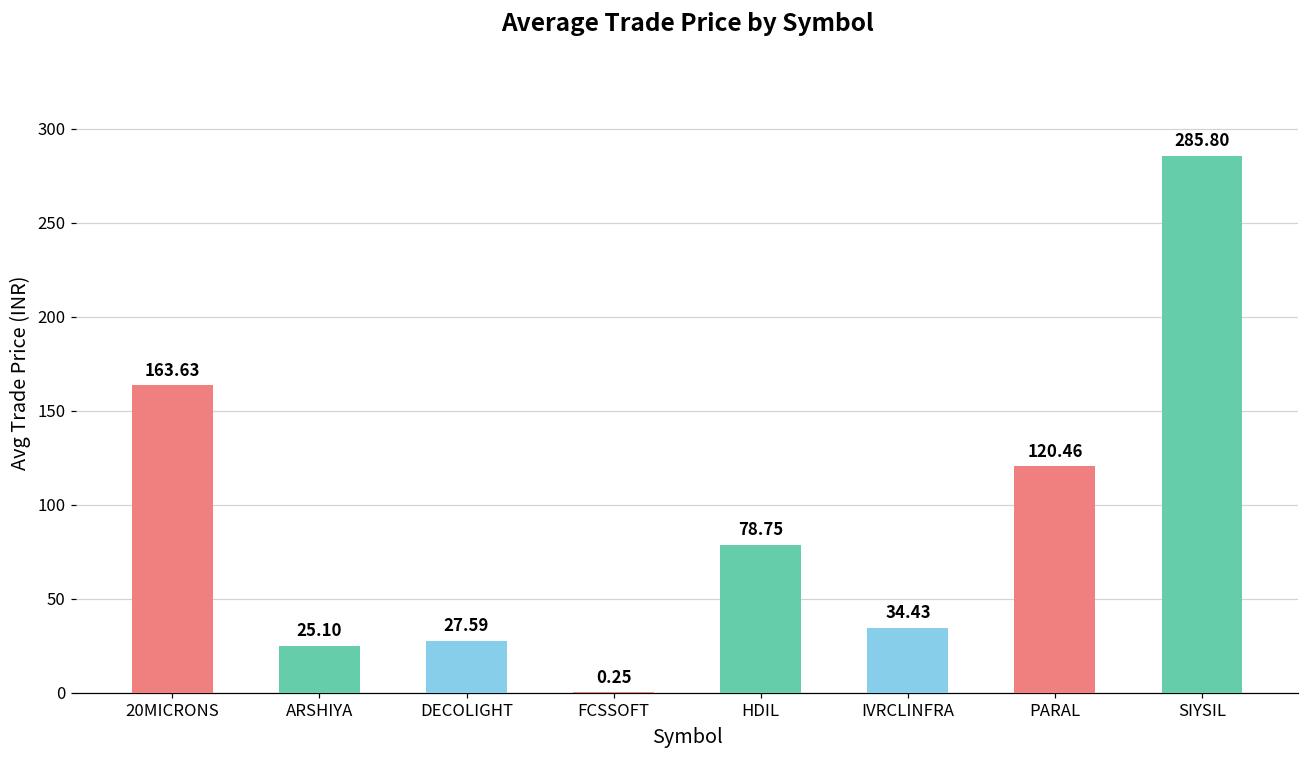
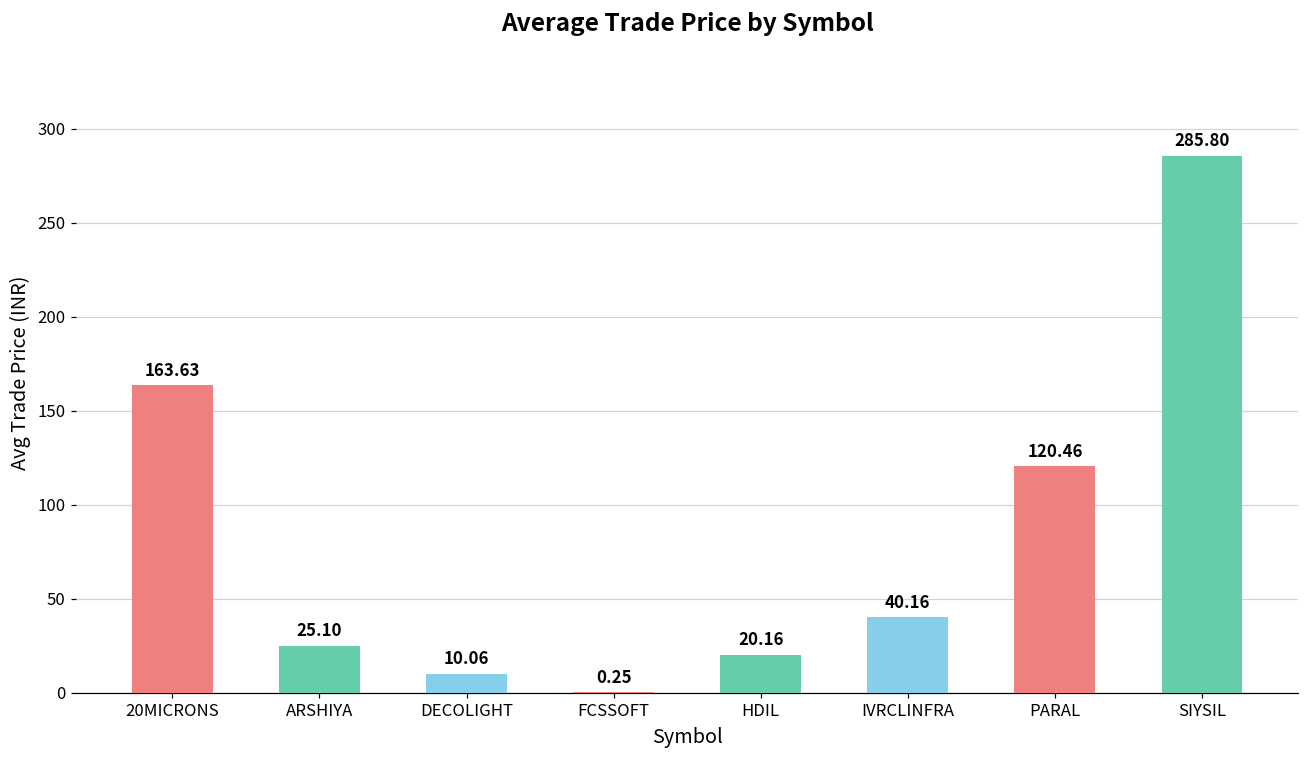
  {
    "20MICRONS": 163.63,
    "ARSHIYA": 25.10,
-   "DECOLIGHT": 27.59,
+   "DECOLIGHT": 10.06,
    "FCSSOFT": 0.25,
-   "HDIL": 78.75,
-   "IVRCLINFRA": 34.43,
+   "HDIL": 20.16,
+   "IVRCLINFRA": 40.16,
    "PARAL": 120.46,
    "SIYSIL": 285.80
  }
